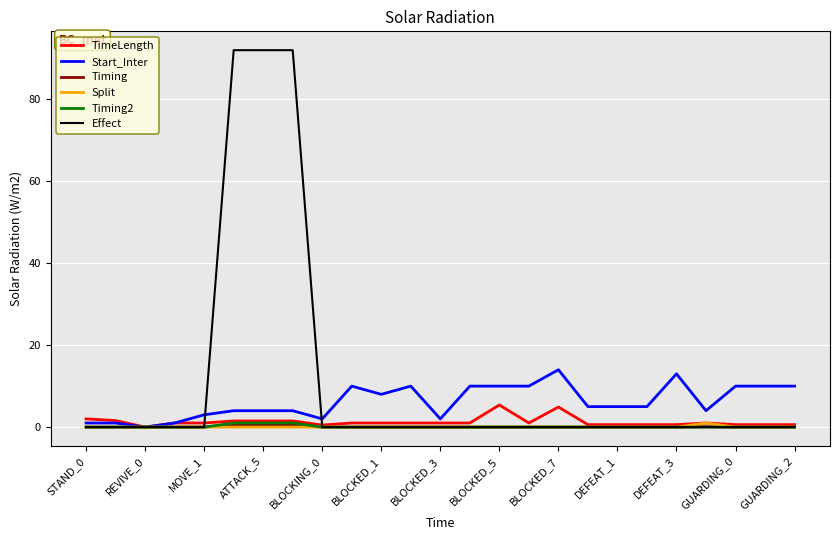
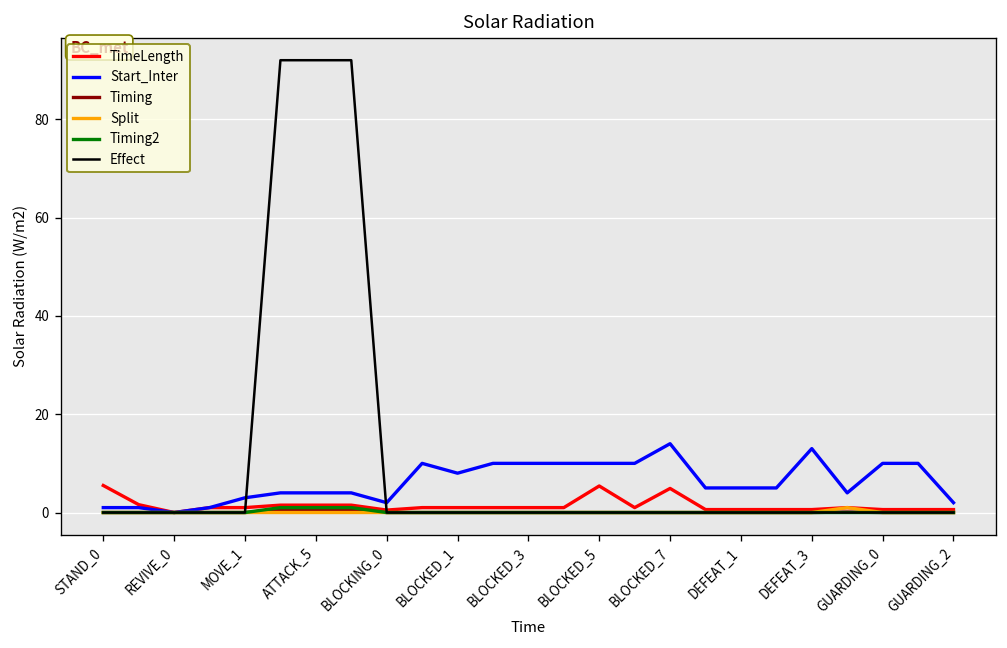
  {
    "TimeLength": {
-     "STAND_0": 2,
+     "STAND_0": 6,
      "MOVE_1": 1,
      "BLOCKED_1": 1,
      "BLOCKED_3": 1,
      "BLOCKED_5": 5,
      "BLOCKED_7": 5
    },
    "Start_Inter": {
      "STAND_0": 1,
      "MOVE_1": 3,
      "ATTACK_5": 4,
      "BLOCKING_0": 2,
      "BLOCKED_1": 8,
-     "BLOCKED_3": 2,
+     "BLOCKED_3": 10,
      "BLOCKED_5": 10,
      "BLOCKED_7": 14,
      "DEFEAT_1": 5,
      "DEFEAT_3": 13,
      "GUARDING_0": 10,
-     "GUARDING_2": 10
+     "GUARDING_2": 2
    },
    "Effect": {
      "ATTACK_5": 92
    }
  }
